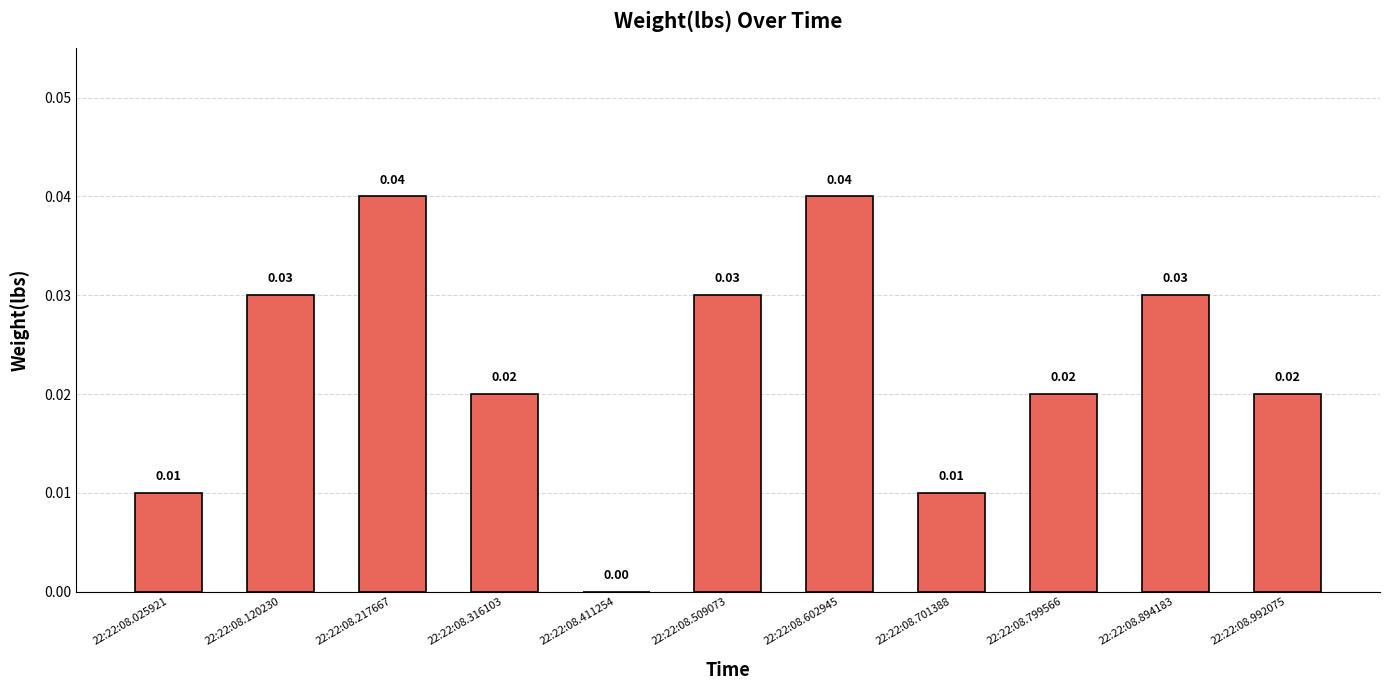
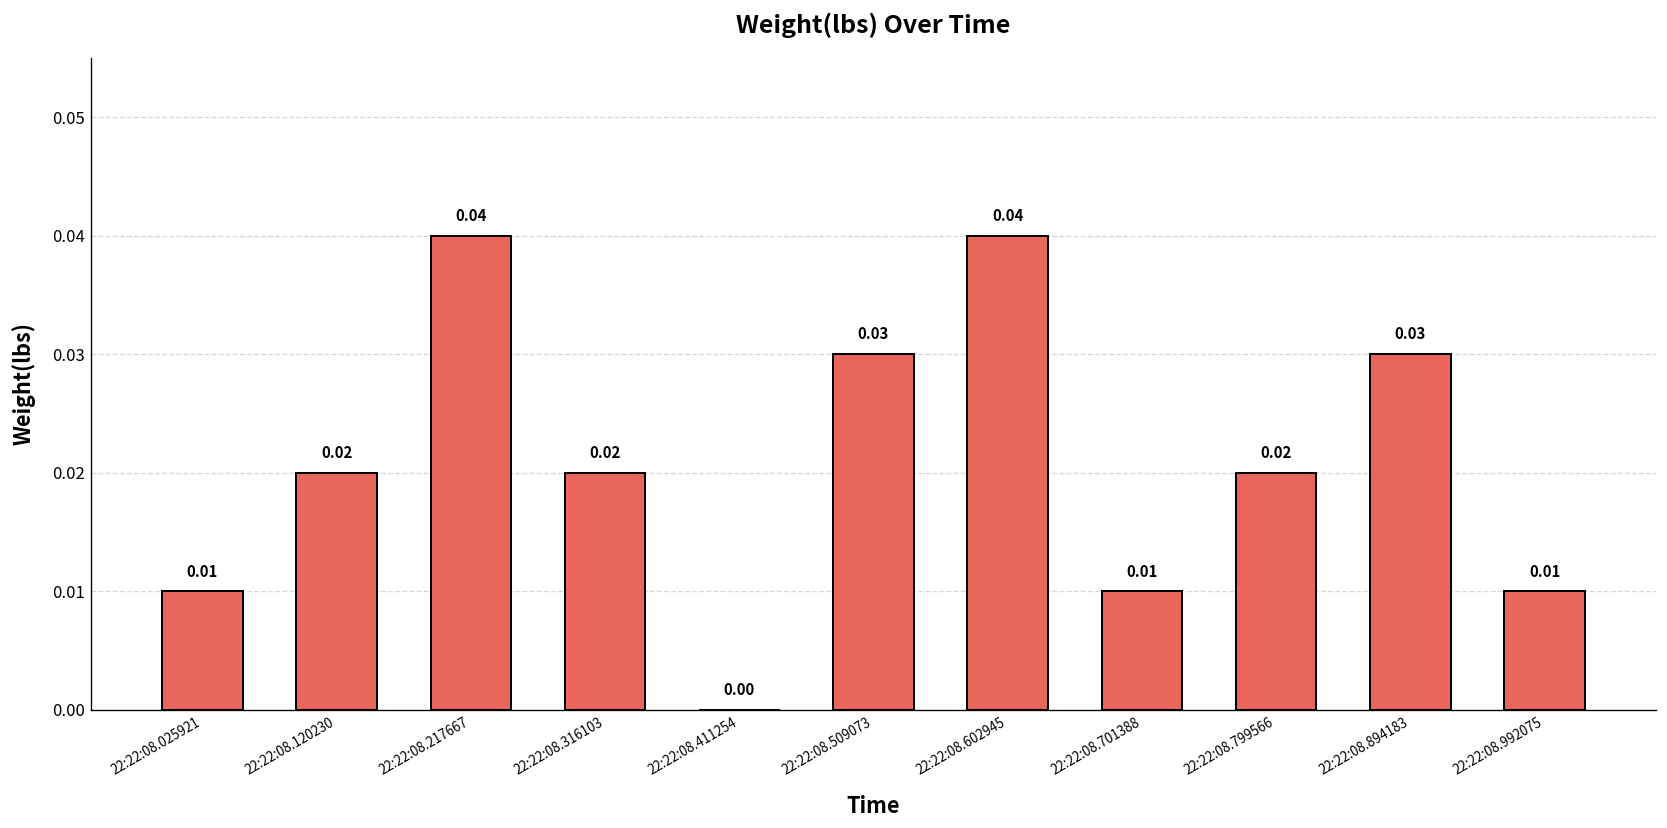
  {
    "22:22:08.025921": 0.01,
-   "22:22:08.120230": 0.03,
+   "22:22:08.120230": 0.02,
    "22:22:08.217667": 0.04,
    "22:22:08.316103": 0.02,
    "22:22:08.411254": 0.00,
    "22:22:08.509073": 0.03,
    "22:22:08.602945": 0.04,
    "22:22:08.701388": 0.01,
    "22:22:08.799566": 0.02,
    "22:22:08.894183": 0.03,
-   "22:22:08.992075": 0.02
+   "22:22:08.992075": 0.01
  }
